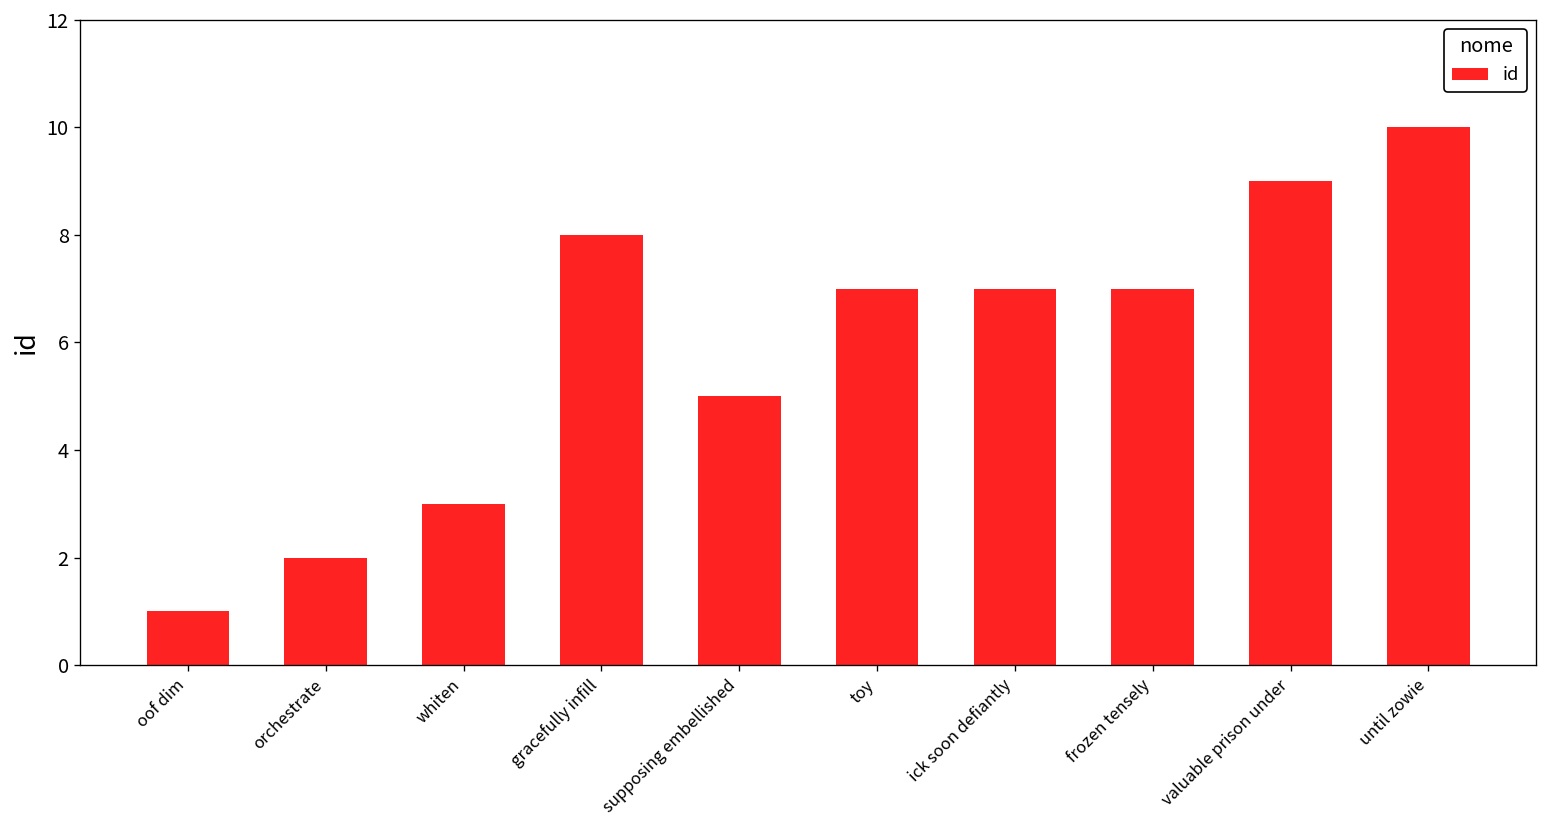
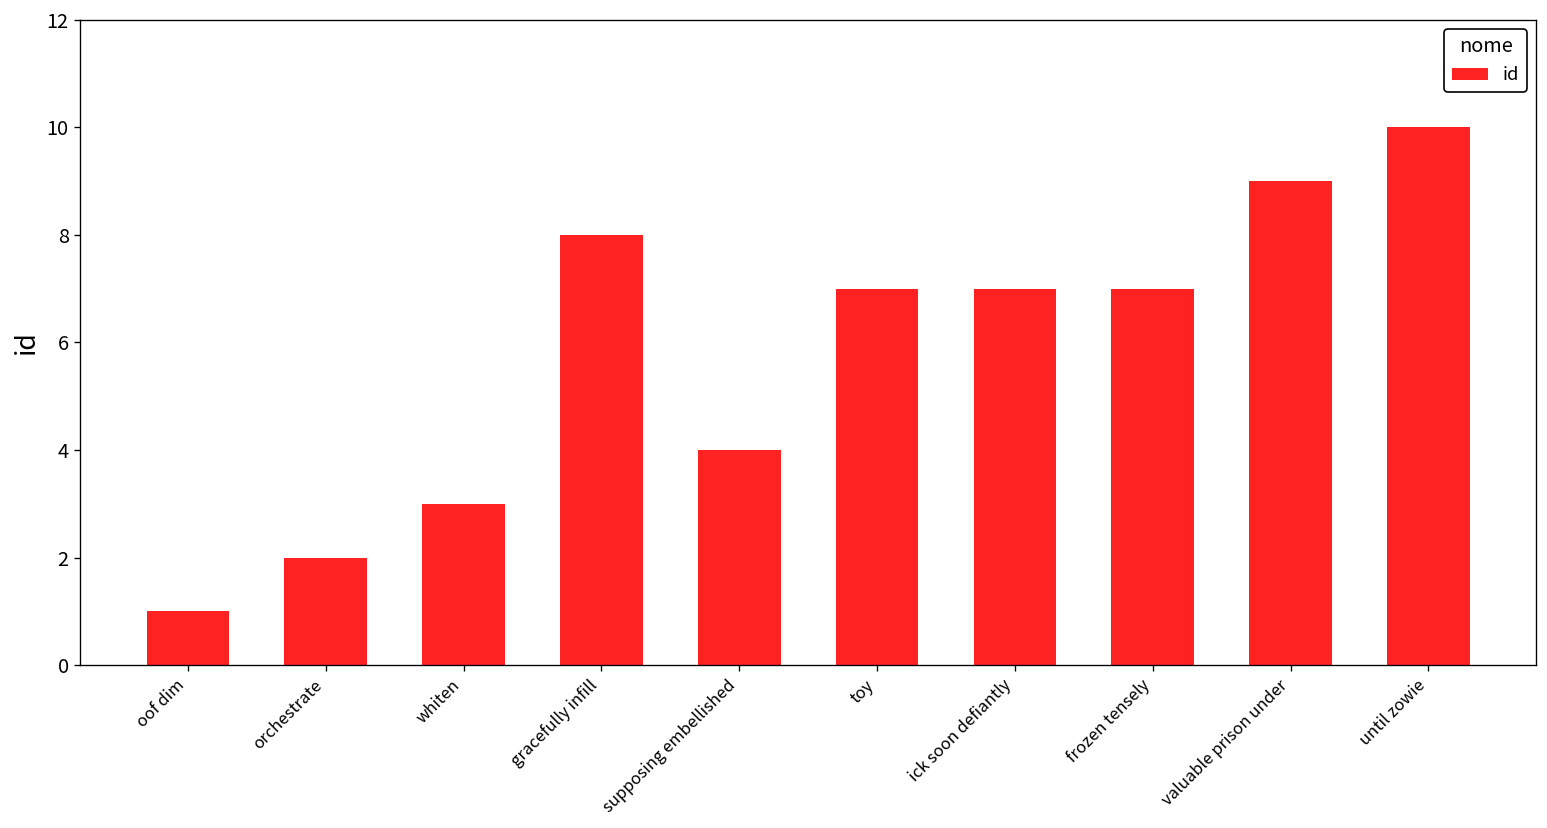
  {
    "oof dim": 1,
    "orchestrate": 2,
    "whiten": 3,
    "gracefully infill": 8,
-   "supposing embellished": 5,
+   "supposing embellished": 4,
    "toy": 7,
    "ick soon defiantly": 7,
    "frozen tensely": 7,
    "valuable prison under": 9,
    "until zowie": 10
  }
